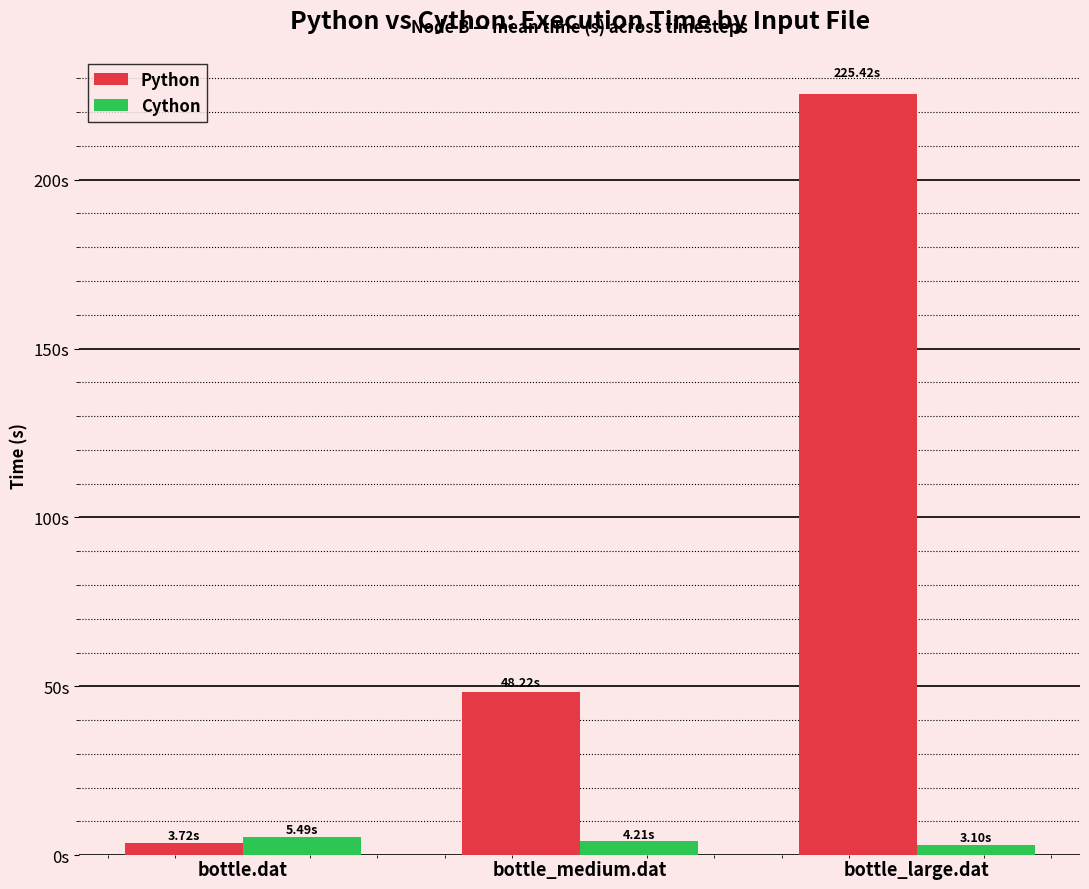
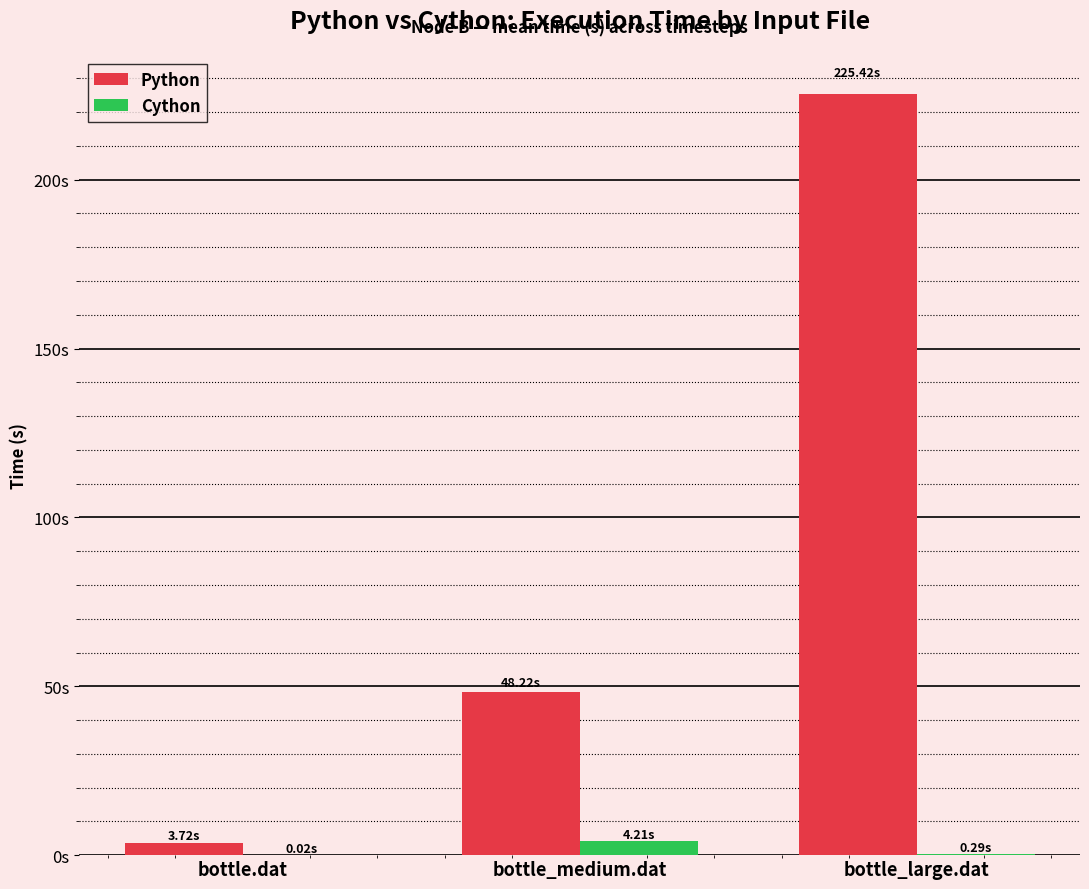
  {
    "Python": {
      "bottle.dat": "3.72s",
      "bottle_medium.dat": "48.22s",
      "bottle_large.dat": "225.42s"
    },
    "Cython": {
-     "bottle.dat": "5.49s",
+     "bottle.dat": "0.02s",
      "bottle_medium.dat": "4.21s",
-     "bottle_large.dat": "3.10s"
+     "bottle_large.dat": "0.29s"
    }
  }
